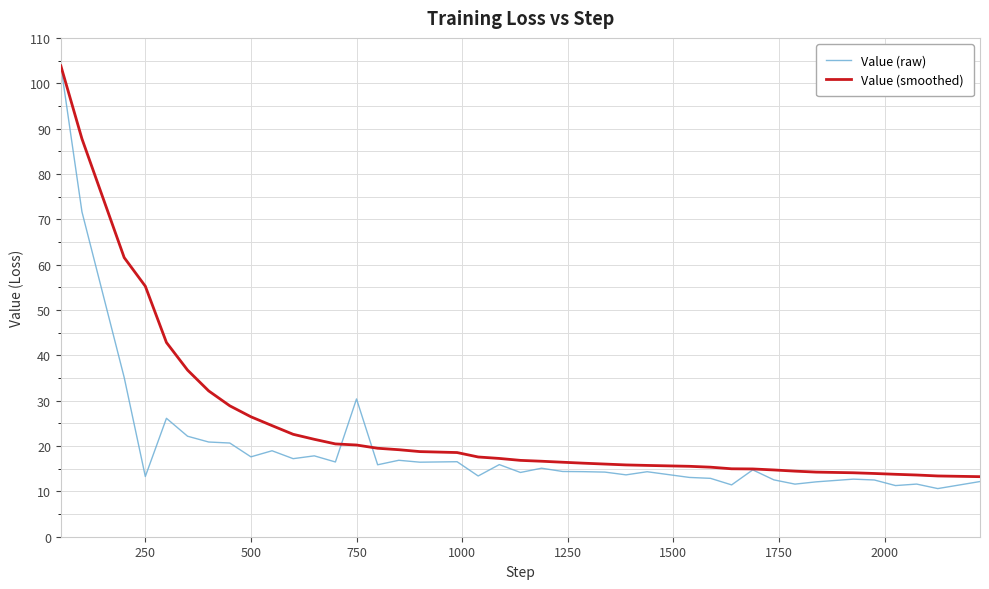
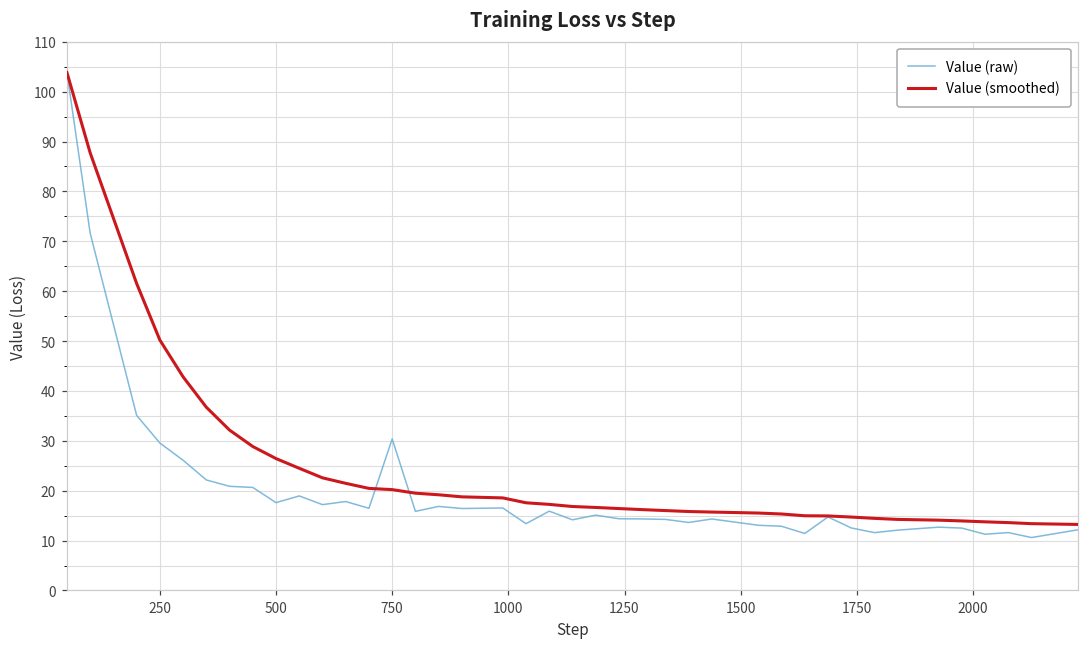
  {
    "Value (raw)": {
-     "250": 13,
+     "250": 30,
      "500": 18,
      "750": 30
    },
    "Value (smoothed)": {
-     "250": 55,
+     "250": 50,
      "500": 26,
      "750": 20
    }
  }
